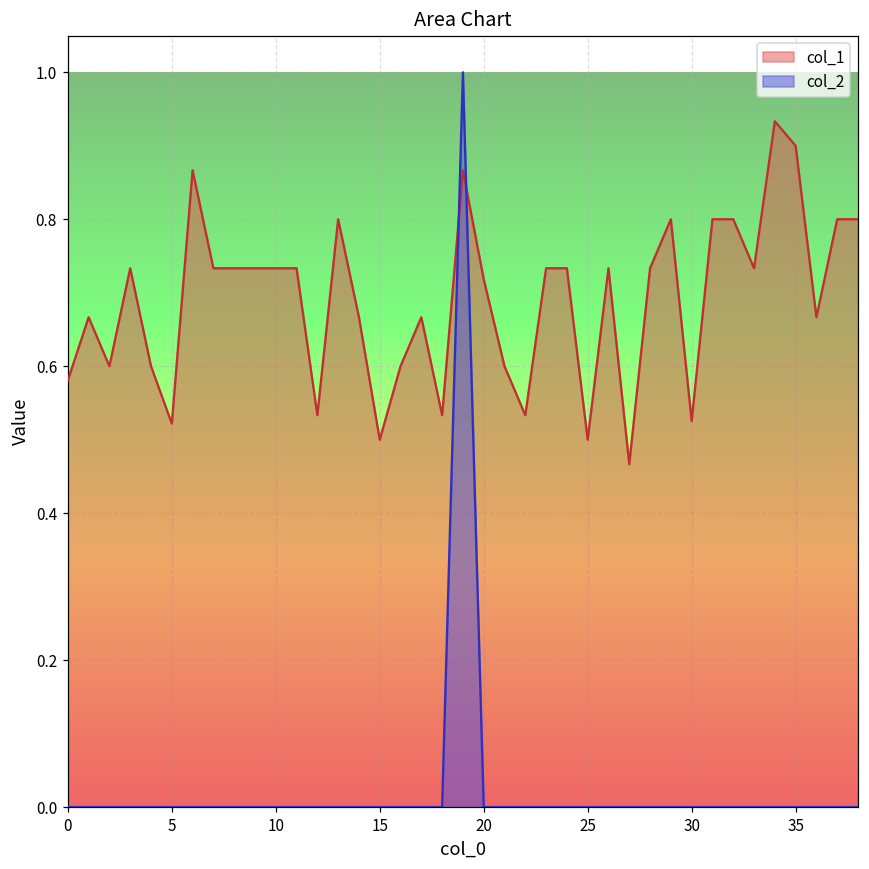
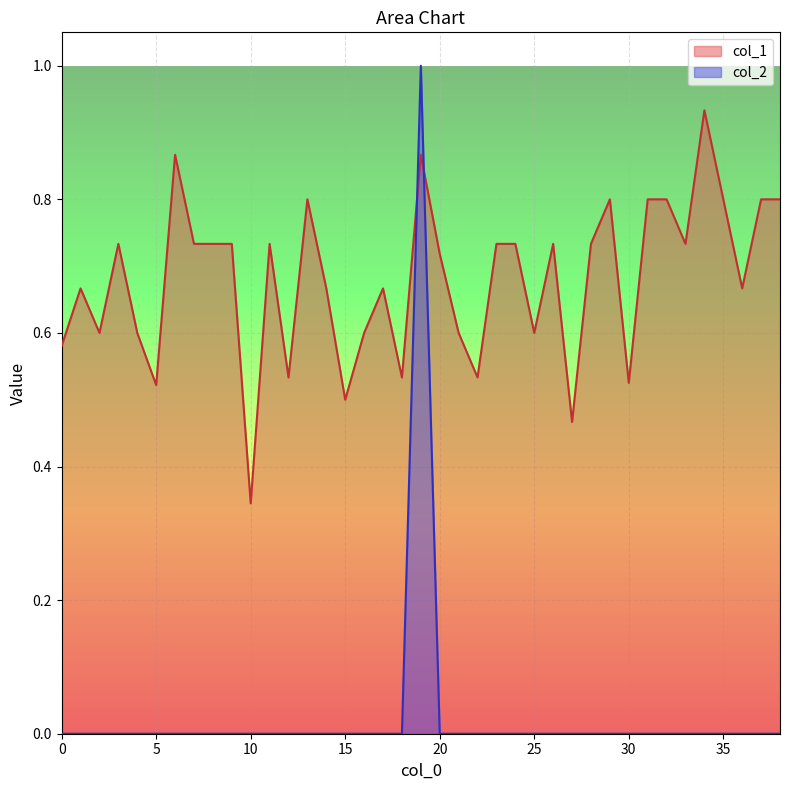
  {
    "col_1": {
      "0": 0.58,
      "5": 0.52,
-     "10": 0.73,
+     "10": 0.34,
      "15": 0.50,
      "20": 0.72,
-     "25": 0.5,
+     "25": 0.6,
      "30": 0.53,
-     "35": 0.9
+     "35": 0.8
    },
    "col_2": {
      "0": 0.00,
      "5": 0.00,
      "10": 0.00,
      "15": 0.00,
      "20": 0.00,
      "25": 0.00,
      "30": 0.00,
      "35": 0.00
    }
  }
